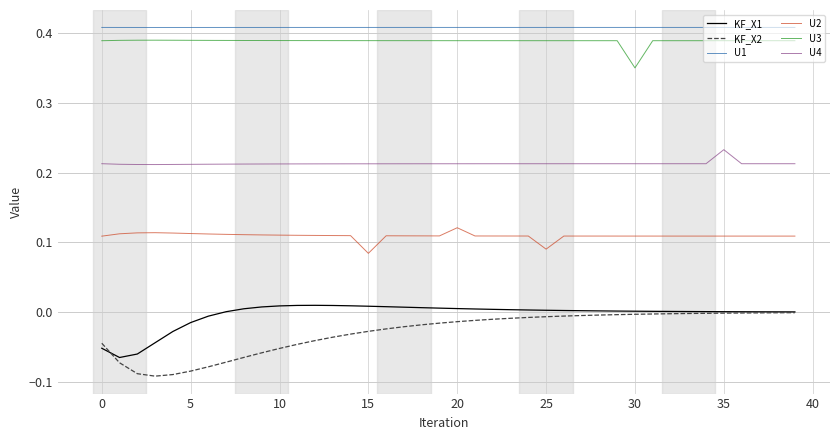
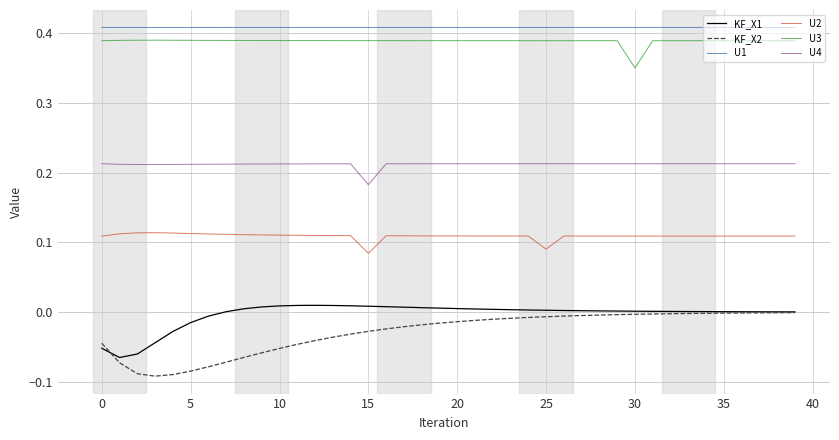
  {
    "KF_X1": {
      "0": -0.05,
      "5": -0.01,
      "10": 0.01,
      "15": 0.01,
      "20": 0.01,
      "25": 0.00,
      "30": 0.00
    },
    "KF_X2": {
      "0": -0.04,
      "5": -0.08,
      "10": -0.05,
      "15": -0.03,
      "20": -0.01,
      "25": -0.01,
      "30": 0.00
    },
    "U1": {
      "0": 0.41,
      "5": 0.41,
      "10": 0.41,
      "15": 0.41,
      "20": 0.41,
      "25": 0.41,
      "30": 0.41
    },
    "U2": {
      "0": 0.11,
      "5": 0.11,
      "10": 0.11,
      "15": 0.08,
-     "20": 0.12,
+     "20": 0.11,
      "25": 0.09,
      "30": 0.11,
      "35": 0.11
    },
    "U3": {
      "0": 0.39,
      "5": 0.39,
      "10": 0.39,
      "15": 0.39,
      "20": 0.39,
      "25": 0.39,
      "30": 0.35
    },
    "U4": {
      "0": 0.21,
      "5": 0.21,
      "10": 0.21,
-     "15": 0.21,
+     "15": 0.18,
      "20": 0.21,
      "25": 0.21,
      "30": 0.21,
-     "35": 0.23
+     "35": 0.21
    }
  }
